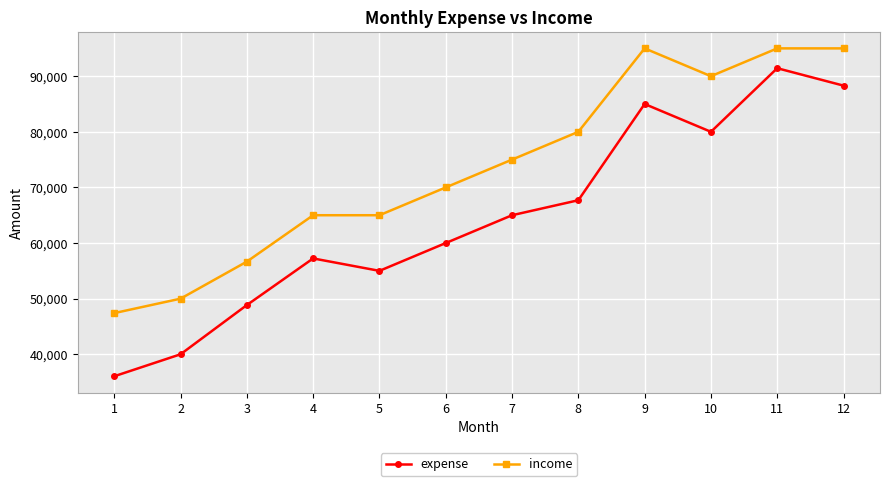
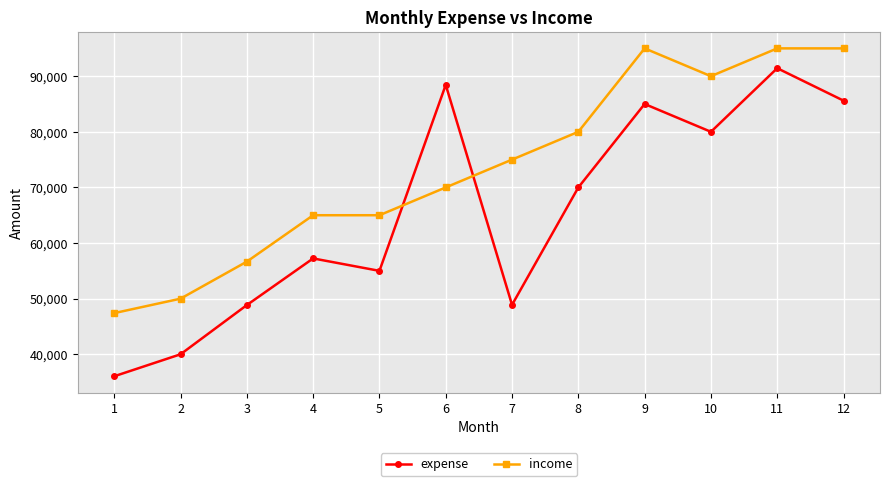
  {
    "expense": {
      "1": "36,000",
      "2": "40,000",
      "3": "49,000",
      "4": "57,000",
      "5": "55,000",
-     "6": "60,000",
-     "7": "65,000",
-     "8": "68,000",
+     "6": "88,000",
+     "7": "49,000",
+     "8": "70,000",
      "9": "85,000",
      "10": "80,000",
      "11": "91,000",
-     "12": "88,000"
+     "12": "86,000"
    },
    "income": {
      "1": "47,000",
      "2": "50,000",
      "3": "57,000",
      "4": "65,000",
      "5": "65,000",
      "6": "70,000",
      "7": "75,000",
      "8": "80,000",
      "9": "95,000",
      "10": "90,000",
      "11": "95,000",
      "12": "95,000"
    }
  }
